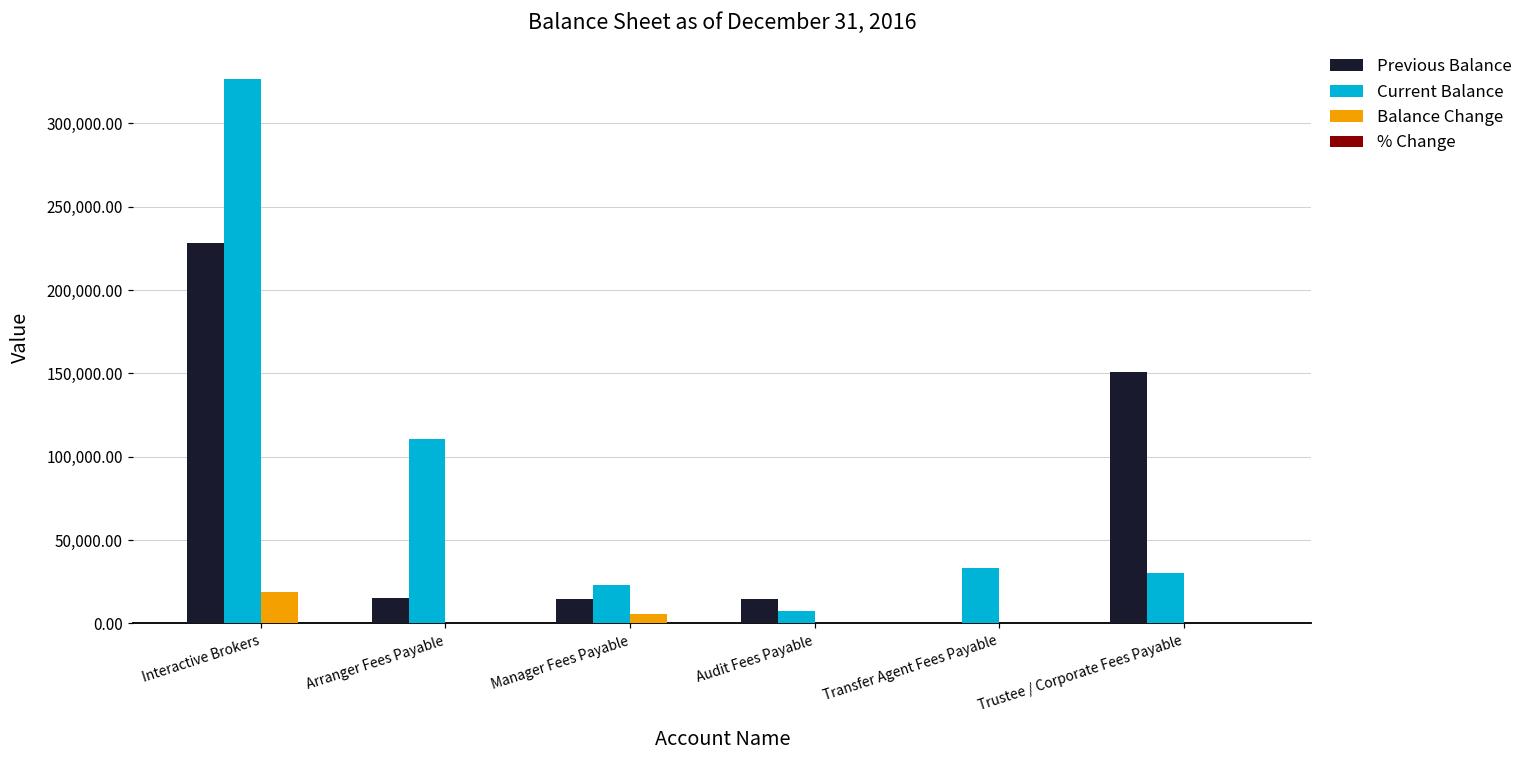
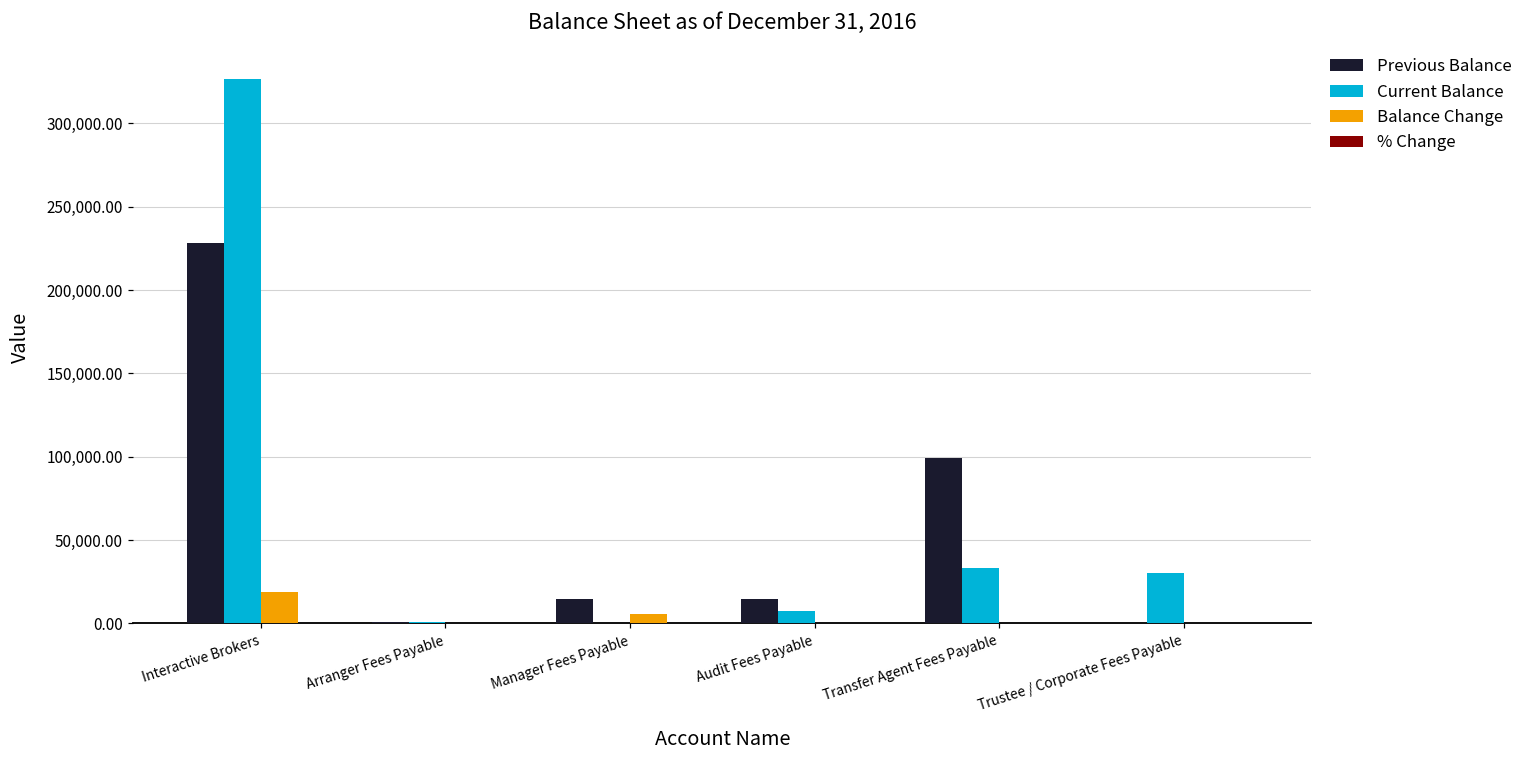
  {
    "Previous Balance": {
      "Interactive Brokers": "228,000",
-     "Arranger Fees Payable": "15,000",
+     "Arranger Fees Payable": "1,000",
      "Manager Fees Payable": "15,000",
      "Audit Fees Payable": "15,000",
-     "Transfer Agent Fees Payable": "0",
-     "Trustee / Corporate Fees Payable": "151,000"
+     "Transfer Agent Fees Payable": "99,000",
+     "Trustee / Corporate Fees Payable": "0"
    },
    "Current Balance": {
      "Interactive Brokers": "327,000",
-     "Arranger Fees Payable": "111,000",
-     "Manager Fees Payable": "23,000",
+     "Arranger Fees Payable": "1,000",
+     "Manager Fees Payable": "0",
      "Audit Fees Payable": "8,000",
      "Transfer Agent Fees Payable": "33,000",
      "Trustee / Corporate Fees Payable": "30,000"
    },
    "Balance Change": {
      "Interactive Brokers": "19,000",
      "Manager Fees Payable": "5,000"
    }
  }
